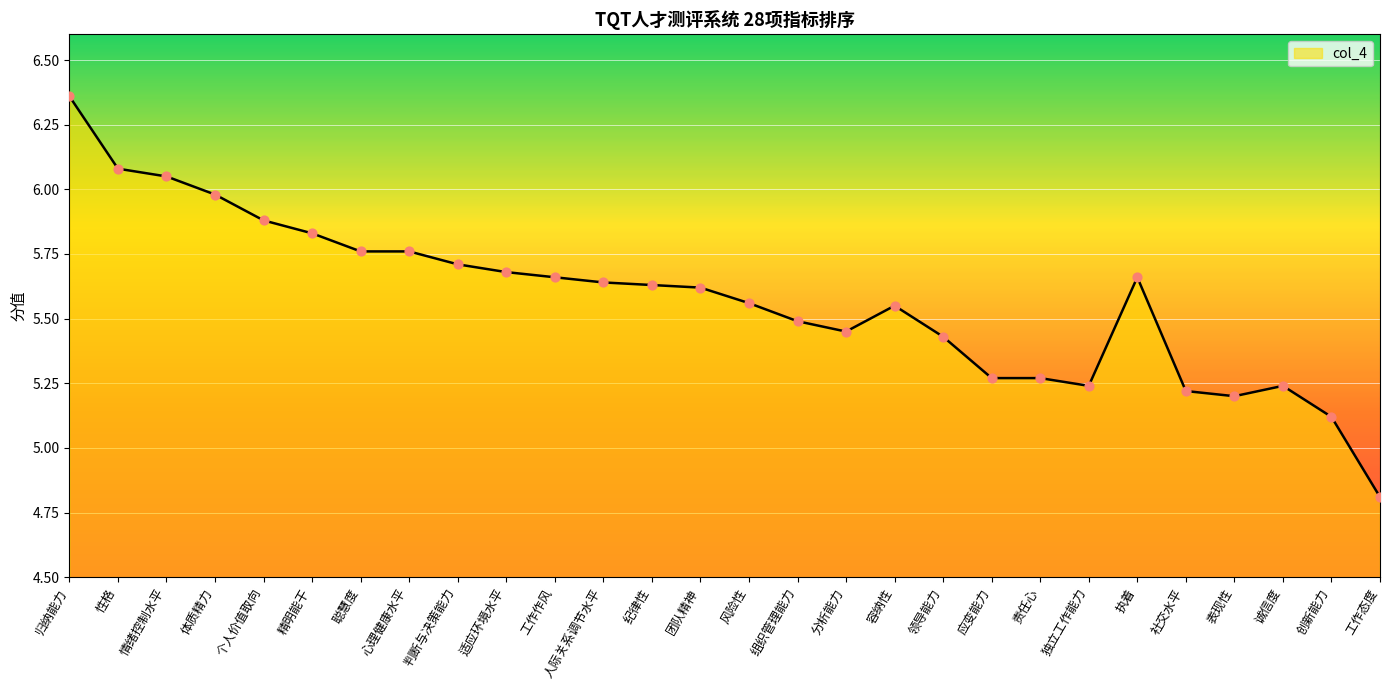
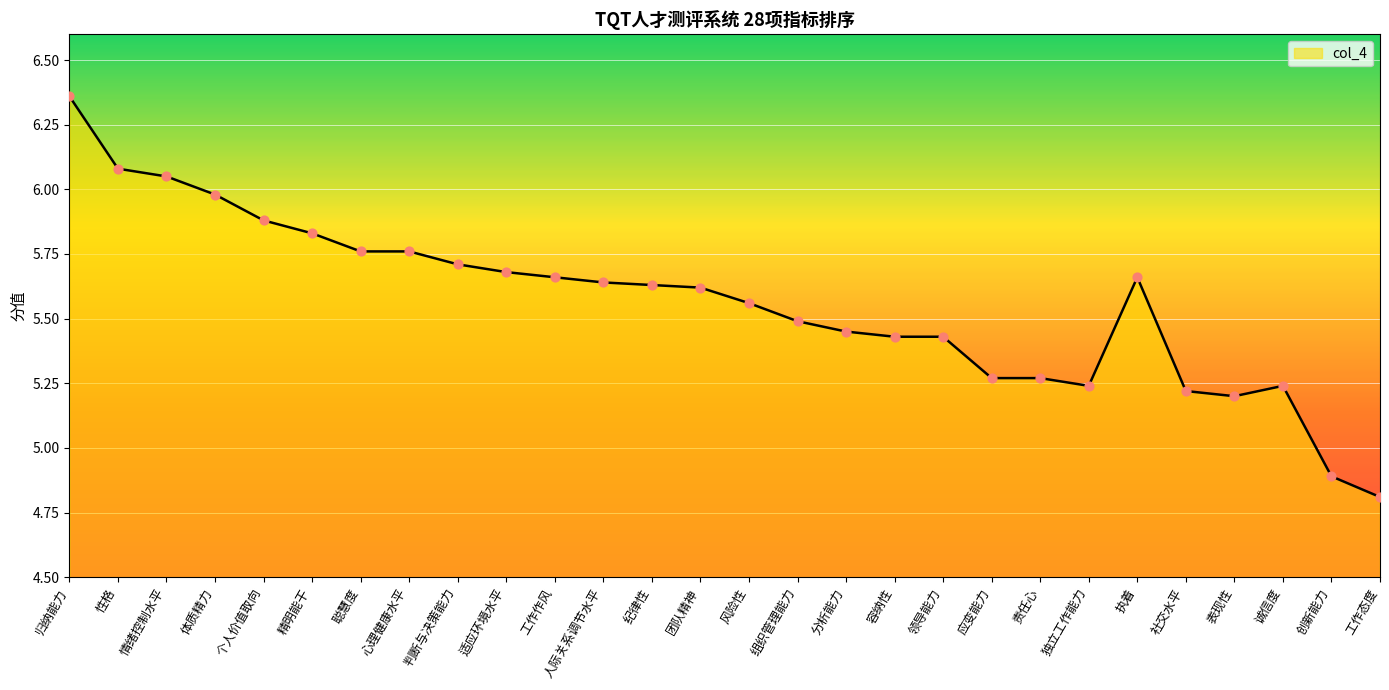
  {
    "归纳能力": 6.36,
    "性格": 6.08,
    "情绪控制水平": 6.05,
    "体质精力": 5.98,
    "个人价值取向": 5.88,
    "精明能干": 5.83,
    "聪慧度": 5.76,
    "心理健康水平": 5.76,
    "判断与决策能力": 5.71,
    "适应环境水平": 5.68,
    "工作作风": 5.66,
    "人际关系调节水平": 5.64,
    "纪律性": 5.63,
    "团队精神": 5.62,
    "风险性": 5.56,
    "组织管理能力": 5.49,
    "分析能力": 5.45,
-   "容纳性": 5.55,
+   "容纳性": 5.43,
    "领导能力": 5.43,
    "应变能力": 5.27,
    "责任心": 5.27,
    "独立工作能力": 5.24,
    "执着": 5.66,
    "社交水平": 5.22,
    "表现性": 5.20,
    "诚信度": 5.24,
-   "创新能力": 5.12,
+   "创新能力": 4.89,
    "工作态度": 4.81
  }
